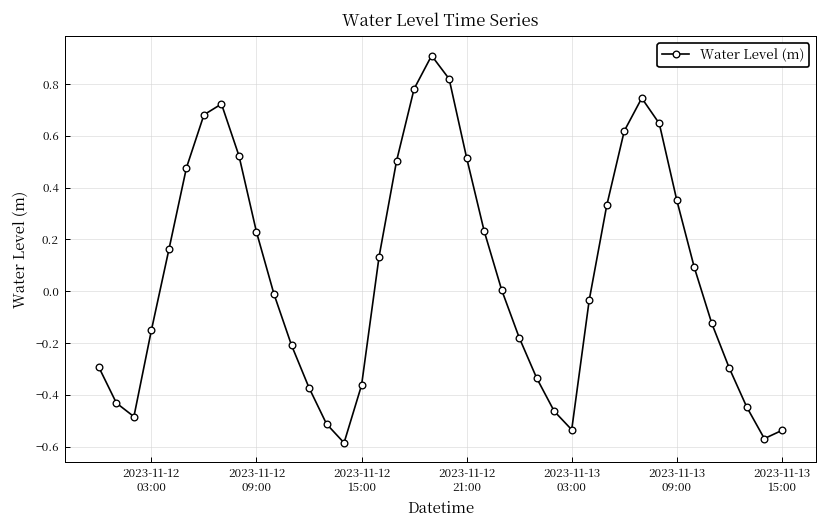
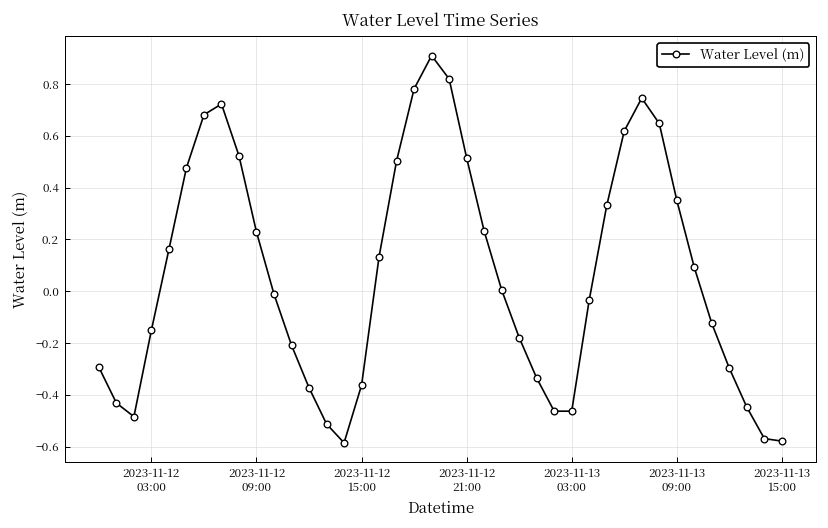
  {
    "2023-11-12 03:00": -0.15,
    "2023-11-12 09:00": 0.23,
    "2023-11-12 15:00": -0.36,
    "2023-11-12 21:00": 0.51,
-   "2023-11-13 03:00": -0.53,
+   "2023-11-13 03:00": -0.46,
    "2023-11-13 09:00": 0.35,
-   "2023-11-13 15:00": -0.54
+   "2023-11-13 15:00": -0.58
  }
